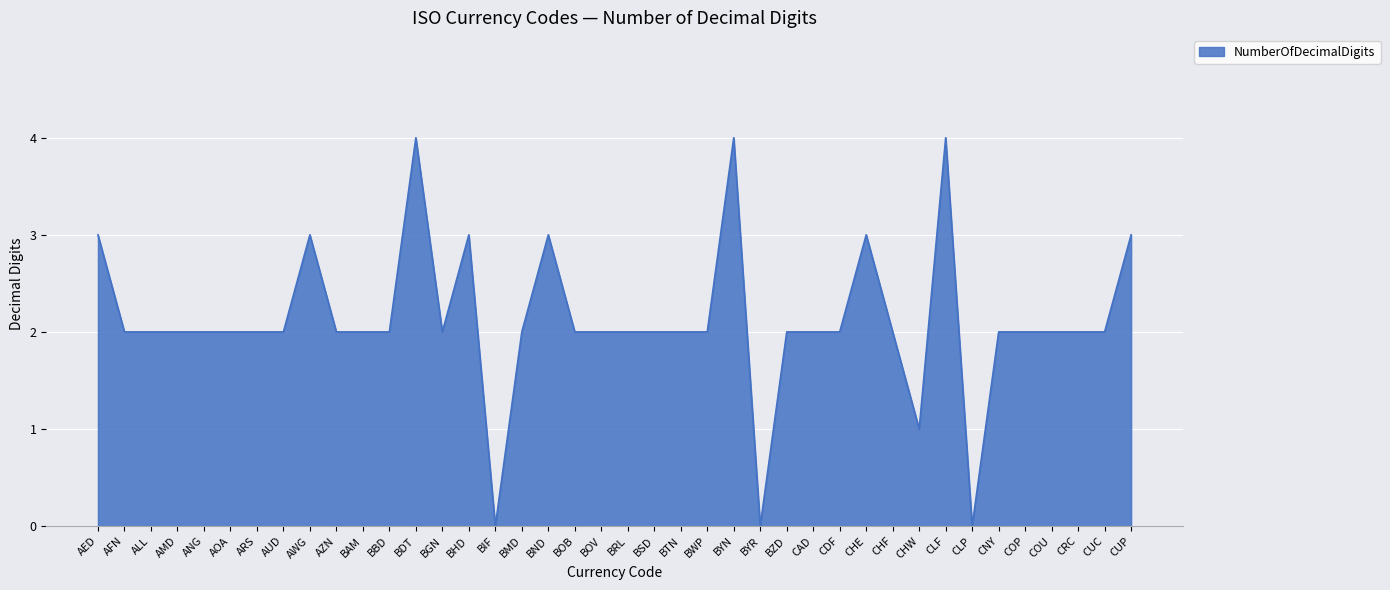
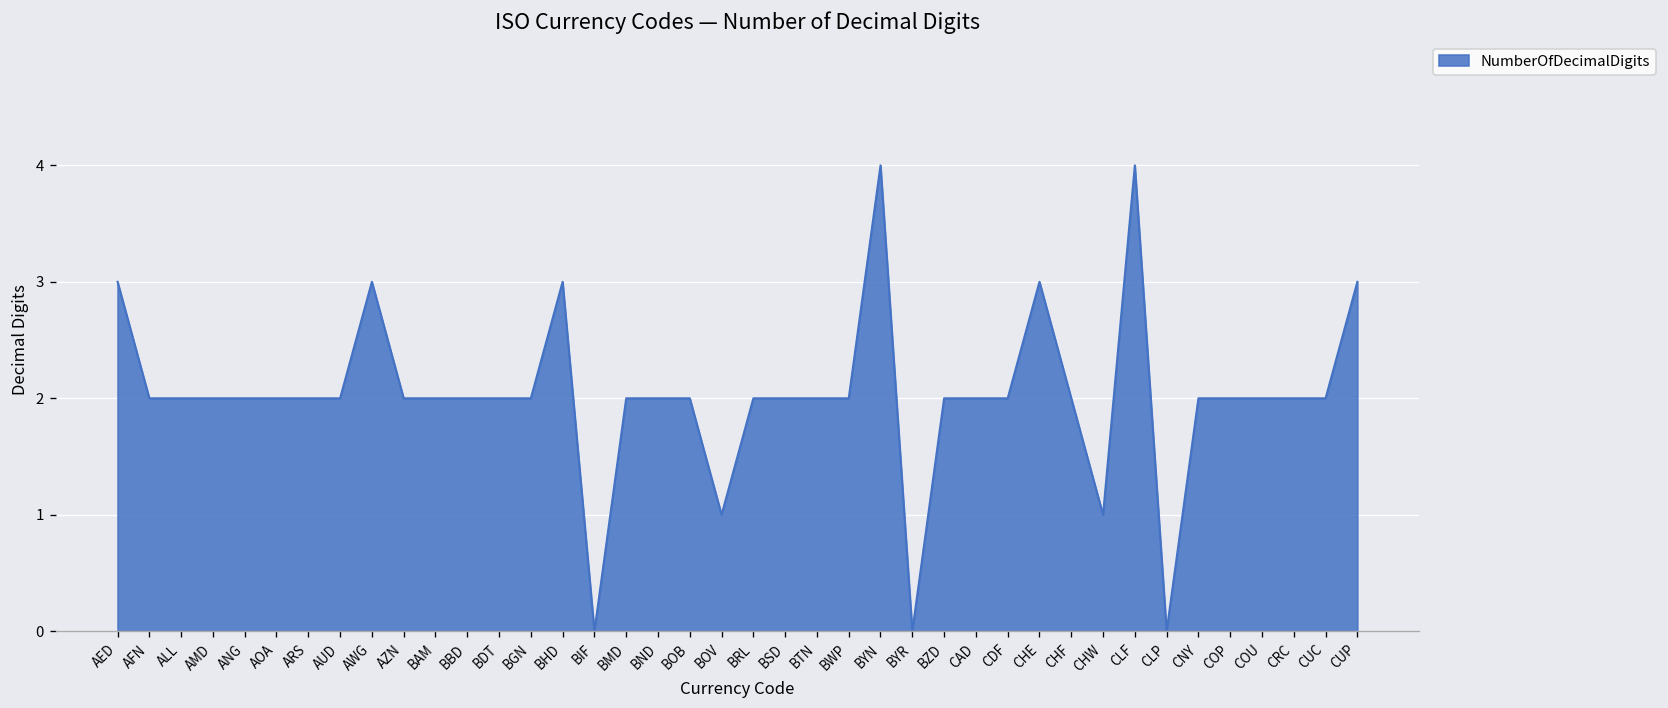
  {
    "AED": 3,
    "AFN": 2,
    "ALL": 2,
    "AMD": 2,
    "ANG": 2,
    "AOA": 2,
    "ARS": 2,
    "AUD": 2,
    "AWG": 3,
    "AZN": 2,
    "BAM": 2,
    "BBD": 2,
-   "BDT": 4,
+   "BDT": 2,
    "BGN": 2,
    "BHD": 3,
    "BIF": 0,
    "BMD": 2,
-   "BND": 3,
+   "BND": 2,
    "BOB": 2,
-   "BOV": 2,
+   "BOV": 1,
    "BRL": 2,
    "BSD": 2,
    "BTN": 2,
    "BWP": 2,
    "BYN": 4,
    "BYR": 0,
    "BZD": 2,
    "CAD": 2,
    "CDF": 2,
    "CHE": 3,
    "CHF": 2,
    "CHW": 1,
    "CLF": 4,
    "CLP": 0,
    "CNY": 2,
    "COP": 2,
    "COU": 2,
    "CRC": 2,
    "CUC": 2,
    "CUP": 3
  }
